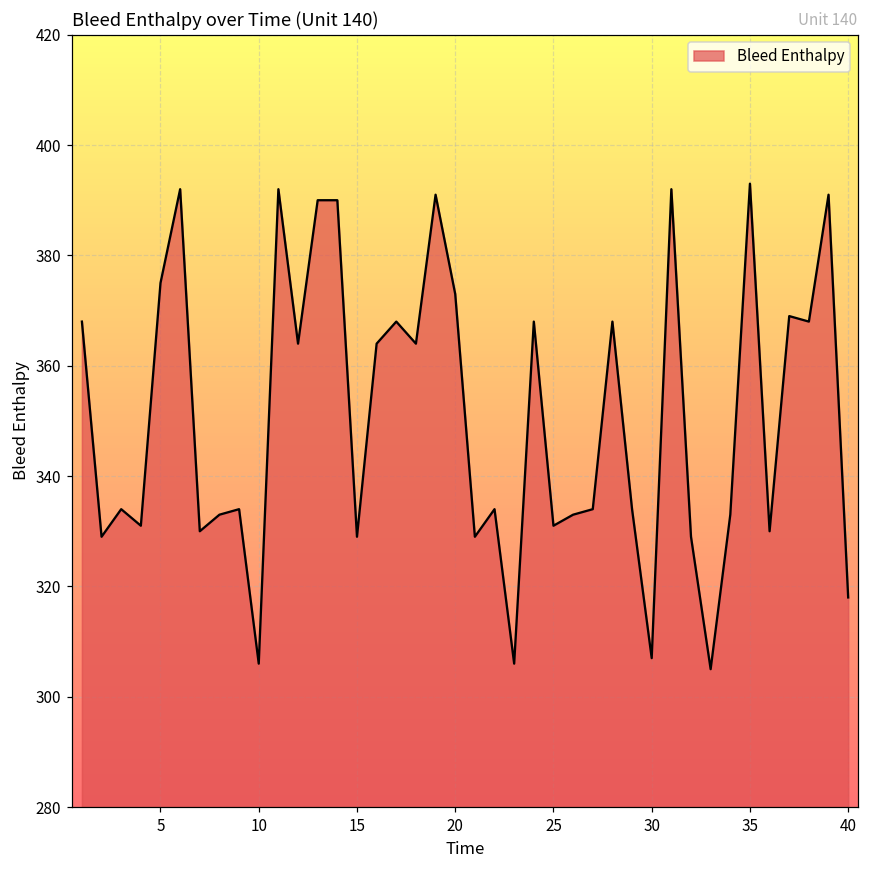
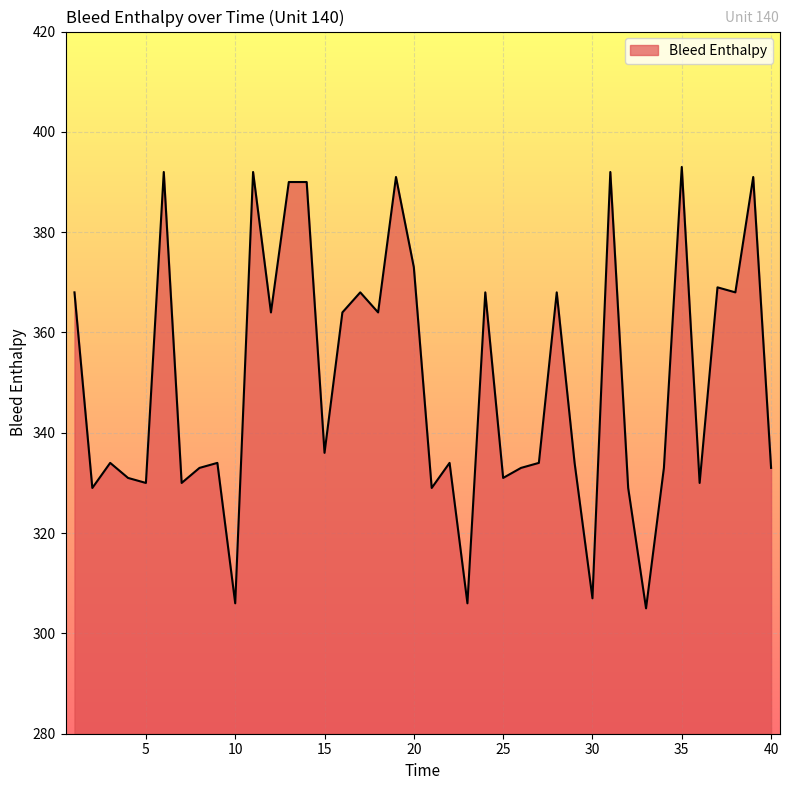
  {
-   "5": 375,
+   "5": 330,
    "10": 306,
-   "15": 329,
+   "15": 336,
    "20": 373,
    "25": 331,
    "30": 307,
    "35": 393,
-   "40": 318
+   "40": 333
  }
